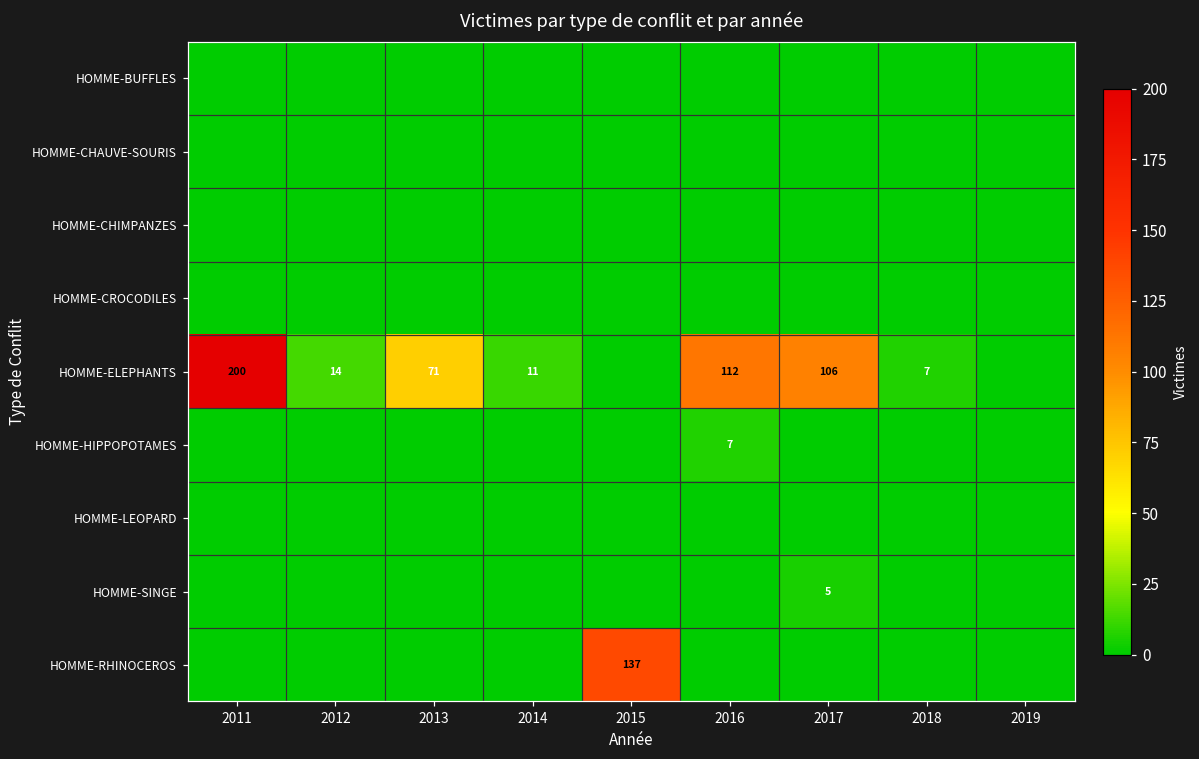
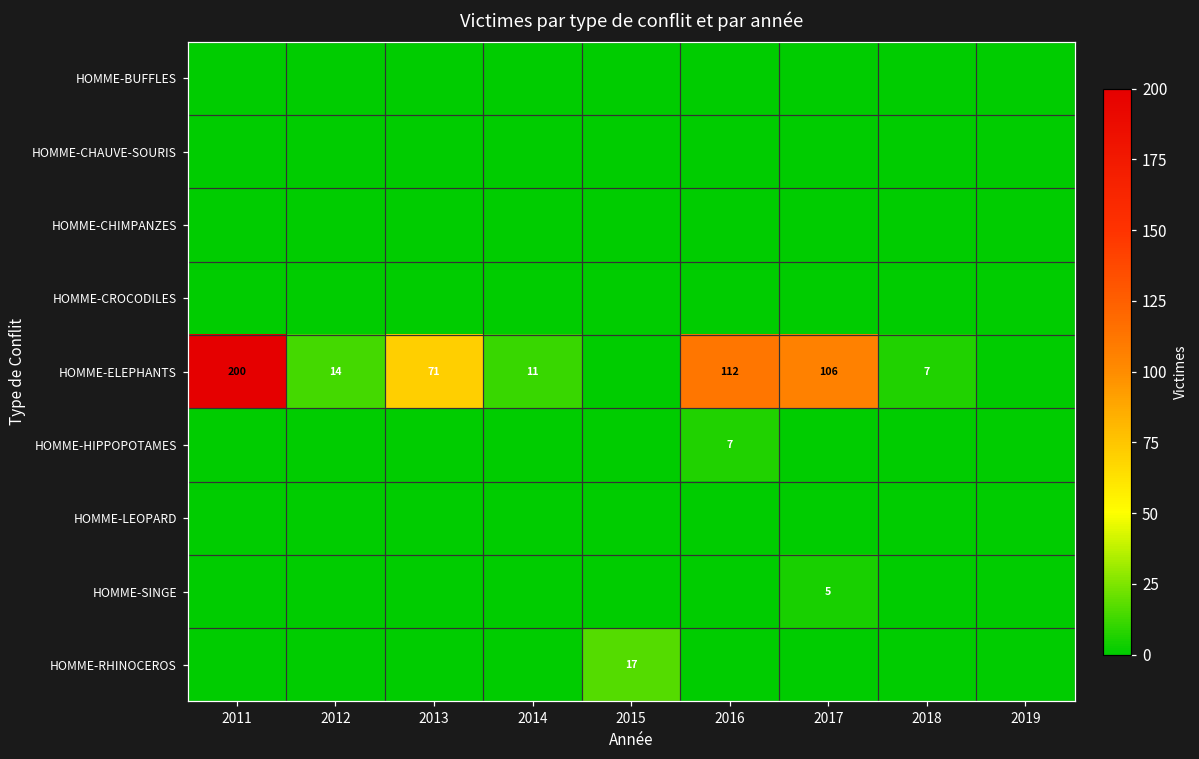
  {
    "HOMME-ELEPHANTS": {
      "2011": 200,
      "2012": 14,
      "2013": 71,
      "2014": 11,
      "2016": 112,
      "2017": 106,
      "2018": 7
    },
    "HOMME-HIPPOPOTAMES": {
      "2016": 7
    },
    "HOMME-SINGE": {
      "2017": 5
    },
    "HOMME-RHINOCEROS": {
-     "2015": 137
+     "2015": 17
    }
  }
